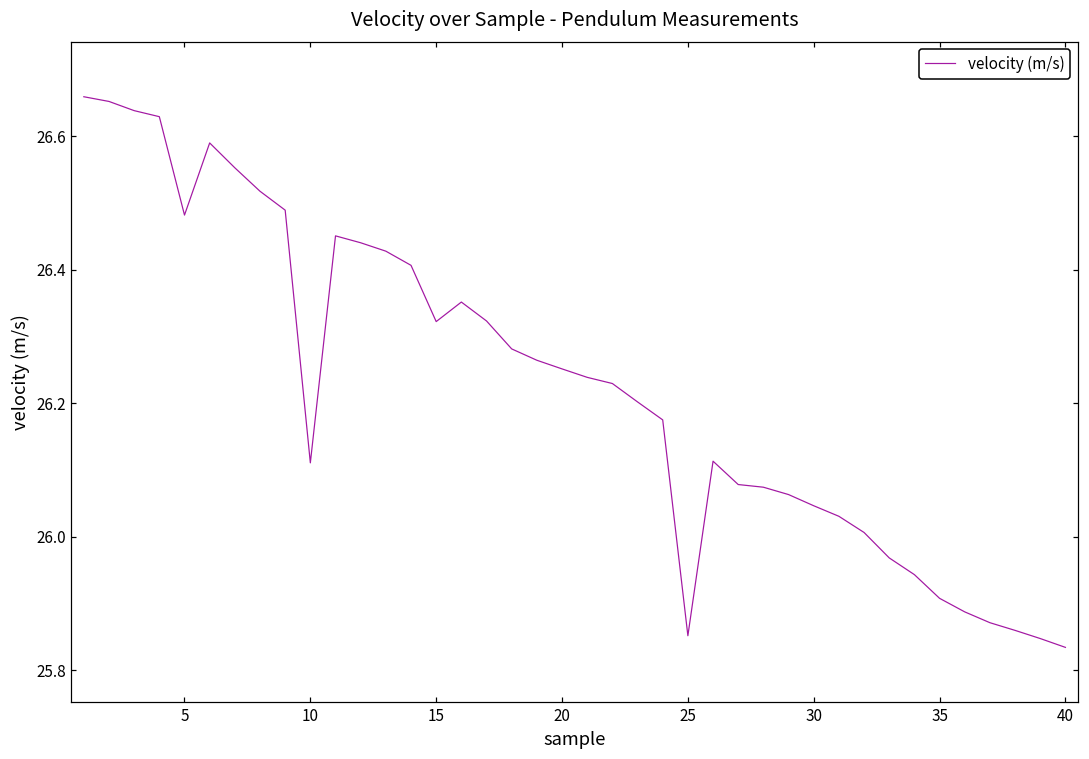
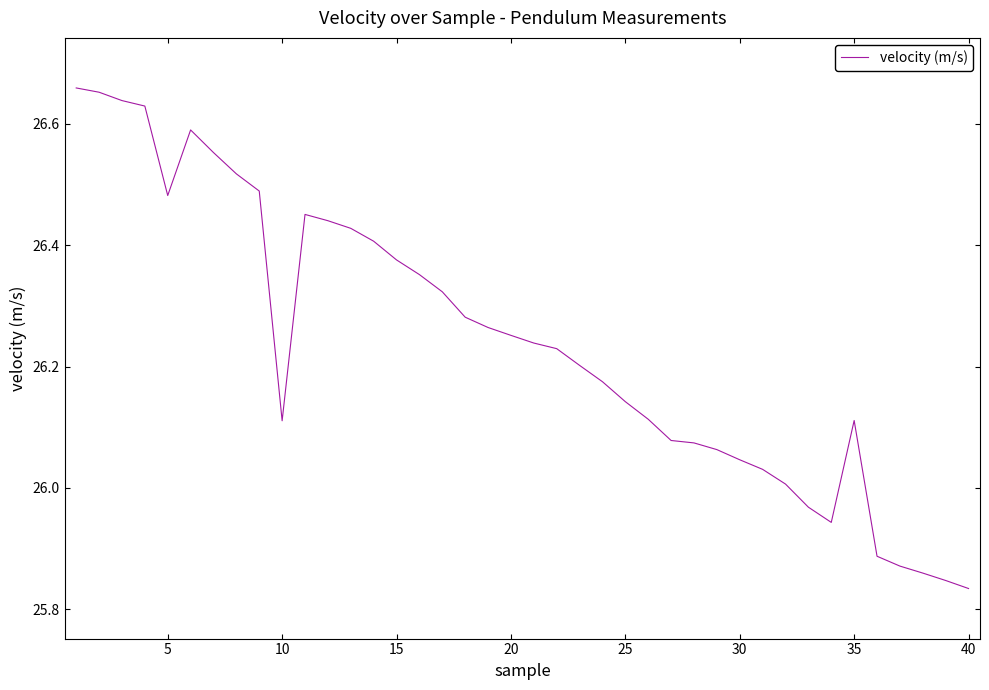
  {
    "5": 26.48,
    "10": 26.11,
-   "15": 26.32,
+   "15": 26.38,
    "20": 26.25,
-   "25": 25.85,
+   "25": 26.14,
    "30": 26.05,
-   "35": 25.91,
+   "35": 26.11,
    "40": 25.83
  }
